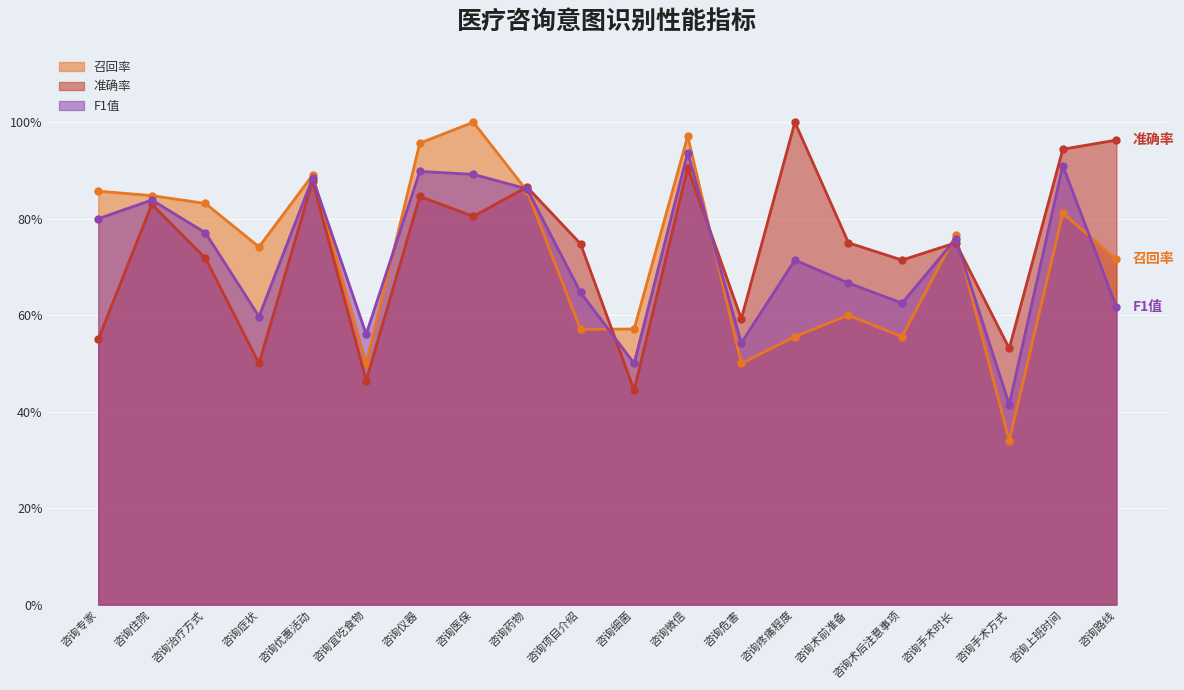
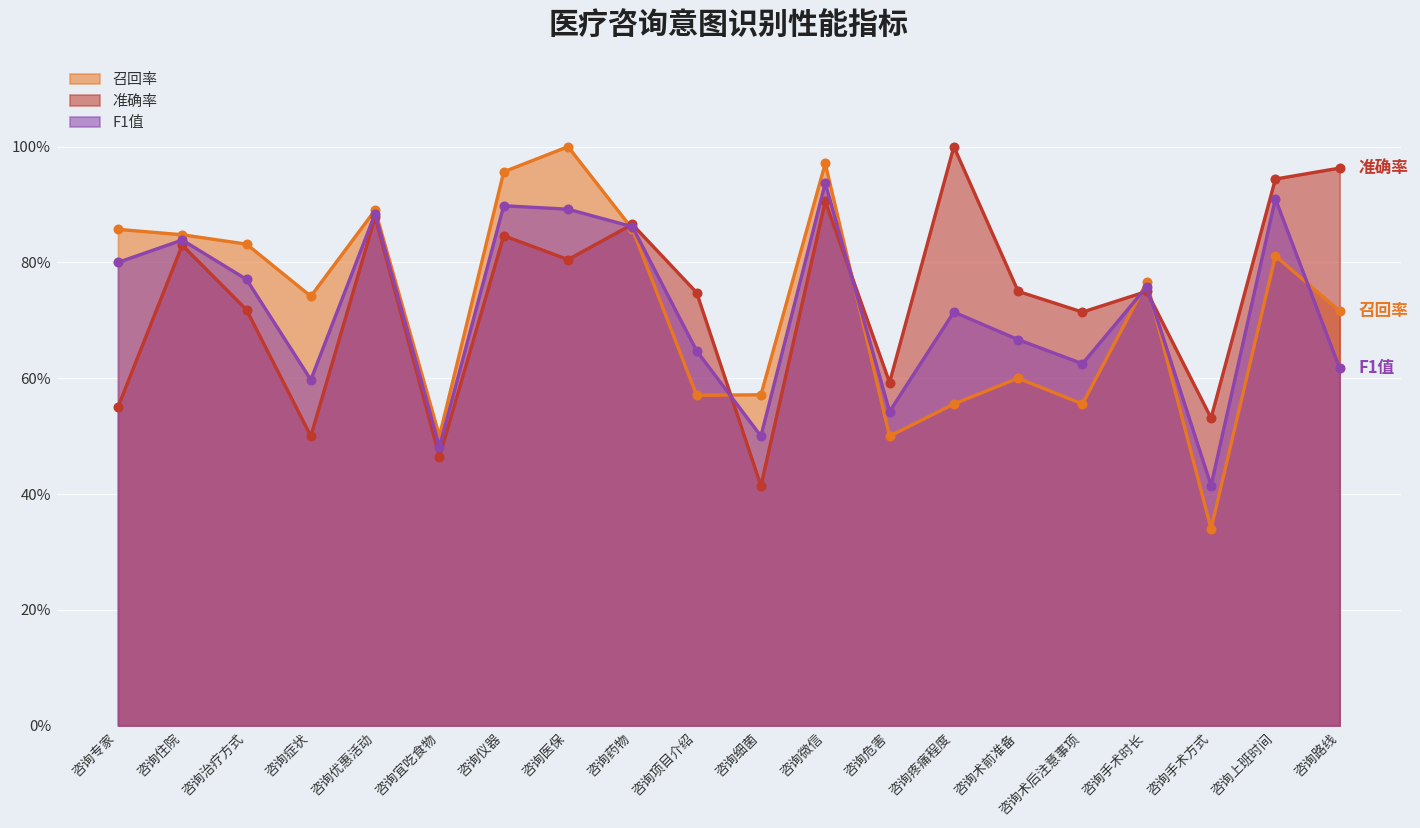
  {
    "召回率": {
      "咨询专家": "86%",
      "咨询住院": "85%",
      "咨询治疗方式": "83%",
      "咨询症状": "74%",
      "咨询优惠活动": "89%",
      "咨询宜吃食物": "50%",
      "咨询仪器": "96%",
      "咨询医保": "100%",
      "咨询项目介绍": "57%",
      "咨询细菌": "57%",
      "咨询微信": "97%",
      "咨询危害": "50%",
      "咨询疼痛程度": "56%",
      "咨询术前准备": "60%",
      "咨询术后注意事项": "56%",
      "咨询手术时长": "77%",
      "咨询手术方式": "34%",
      "咨询上班时间": "81%",
      "咨询路线": "72%"
    },
    "准确率": {
      "咨询专家": "55%",
      "咨询住院": "83%",
      "咨询治疗方式": "72%",
      "咨询症状": "50%",
      "咨询优惠活动": "88%",
      "咨询宜吃食物": "46%",
      "咨询仪器": "85%",
      "咨询医保": "80%",
      "咨询项目介绍": "75%",
-     "咨询细菌": "44%",
+     "咨询细菌": "41%",
      "咨询微信": "91%",
      "咨询危害": "59%",
      "咨询疼痛程度": "100%",
      "咨询术前准备": "75%",
      "咨询术后注意事项": "71%",
      "咨询手术时长": "75%",
      "咨询手术方式": "53%",
      "咨询上班时间": "94%",
      "咨询路线": "96%"
    },
    "F1值": {
      "咨询专家": "80%",
      "咨询住院": "84%",
      "咨询治疗方式": "77%",
      "咨询症状": "60%",
      "咨询优惠活动": "88%",
-     "咨询宜吃食物": "56%",
+     "咨询宜吃食物": "48%",
      "咨询仪器": "90%",
      "咨询医保": "89%",
      "咨询项目介绍": "65%",
      "咨询细菌": "50%",
      "咨询微信": "94%",
      "咨询危害": "54%",
      "咨询疼痛程度": "71%",
      "咨询术前准备": "67%",
      "咨询术后注意事项": "63%",
      "咨询手术时长": "76%",
      "咨询手术方式": "41%",
      "咨询上班时间": "91%",
      "咨询路线": "62%"
    }
  }
